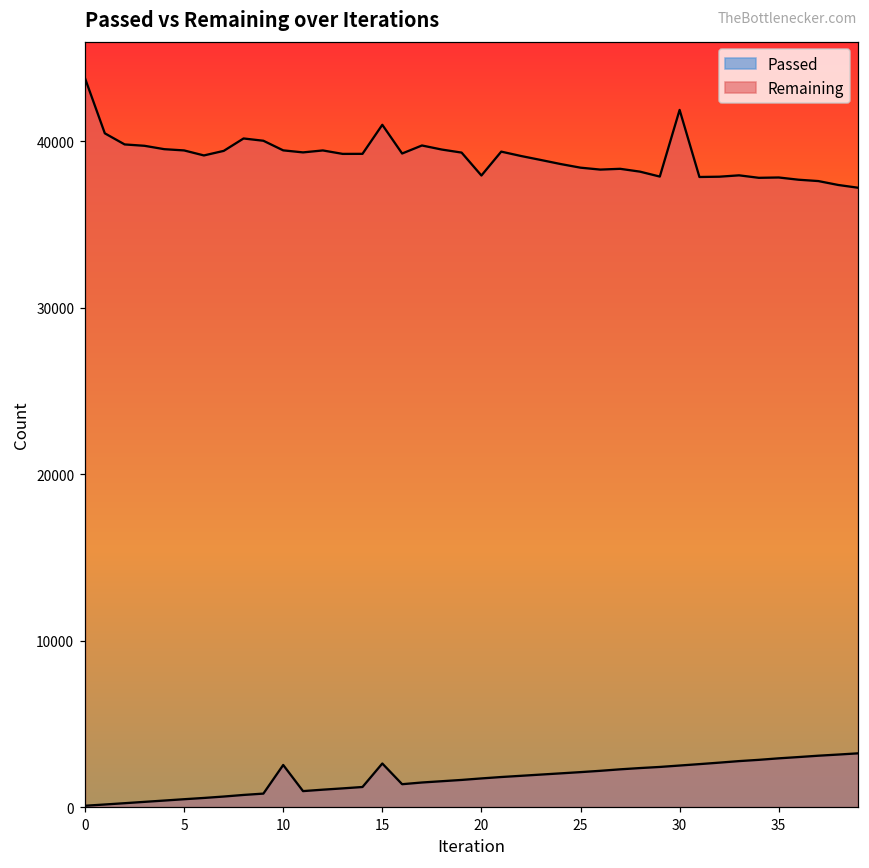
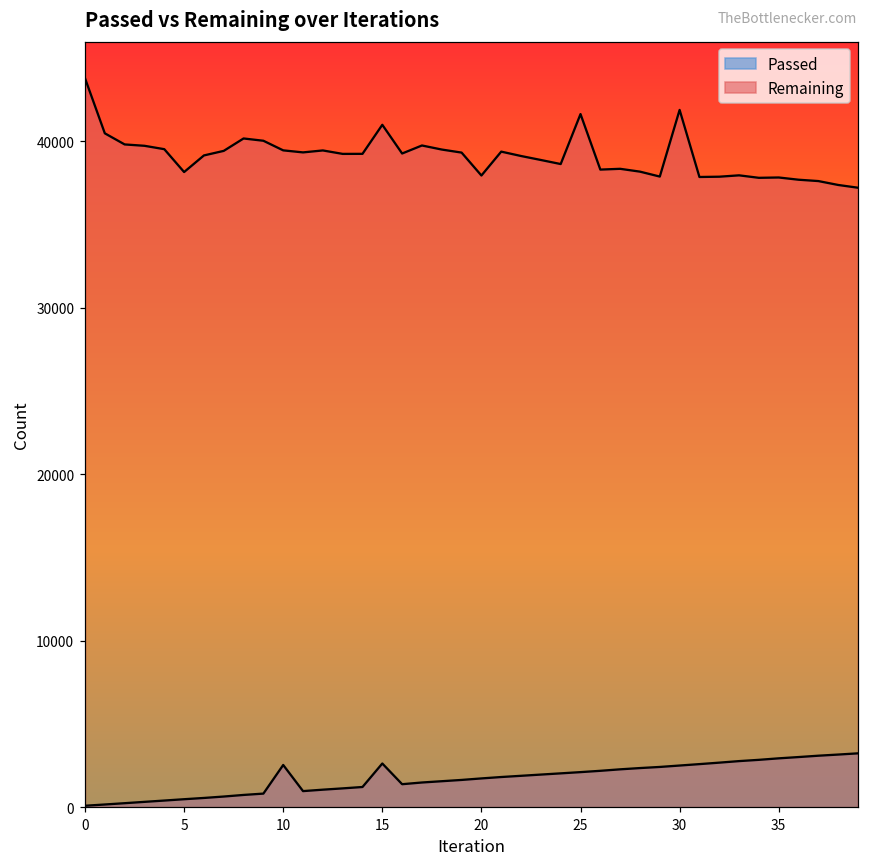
  {
    "Passed": {
      "0": 100,
      "5": 500,
      "10": 2500,
      "15": 2600,
      "20": 1700,
      "25": 2100,
      "30": 2500,
      "35": 2900
    },
    "Remaining": {
      "0": 43800,
-     "5": 39400,
+     "5": 38100,
      "10": 39400,
      "15": 41000,
      "20": 37900,
-     "25": 38400,
+     "25": 41600,
      "30": 41900,
      "35": 37800
    }
  }
